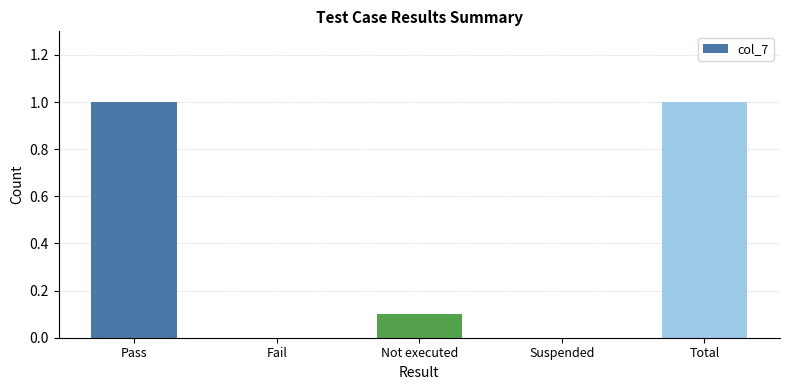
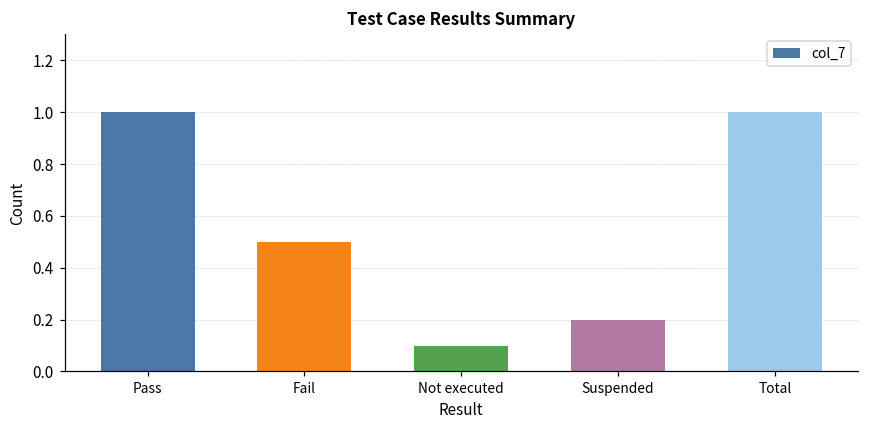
  {
    "Pass": 1.0,
-   "Fail": 0.0,
+   "Fail": 0.5,
    "Not executed": 0.1,
-   "Suspended": 0.0,
+   "Suspended": 0.2,
    "Total": 1.0
  }
